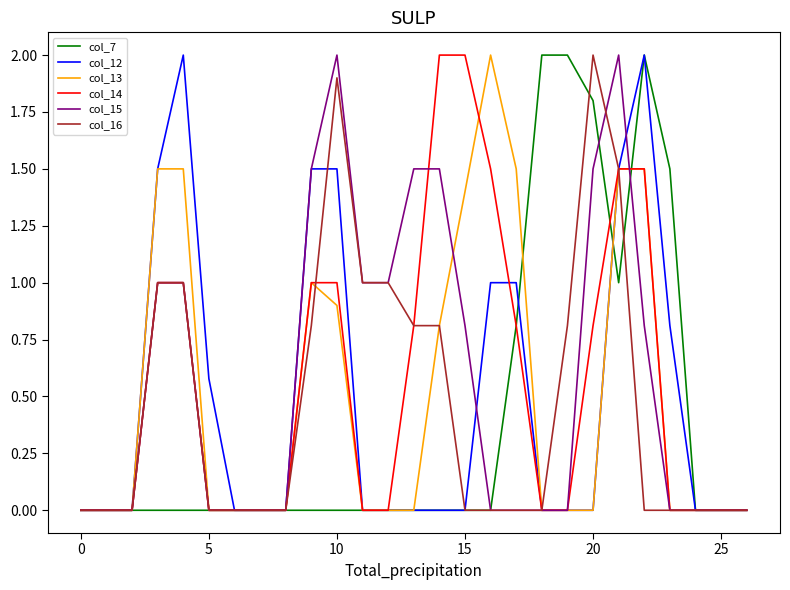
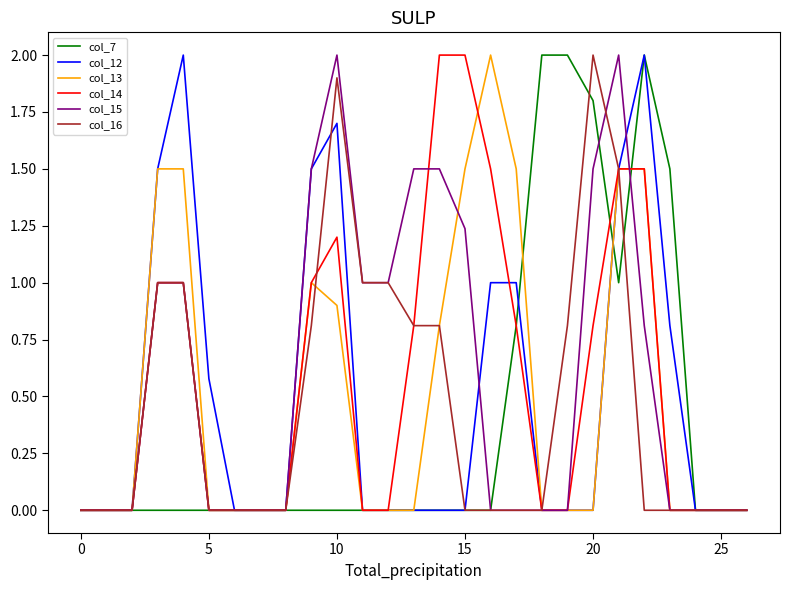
  {
    "col_7": {
      "10": 0.00,
      "20": 1.80
    },
    "col_12": {
      "5": 0.58,
-     "10": 1.5
+     "10": 1.7
    },
    "col_13": {
      "10": 0.9,
-     "15": 1.4
+     "15": 1.5
    },
    "col_14": {
-     "10": 1.0,
+     "10": 1.2,
      "15": 2.0,
      "20": 0.81
    },
    "col_15": {
      "10": 2.00,
-     "15": 0.81,
+     "15": 1.24,
      "20": 1.50
    },
    "col_16": {
      "10": 1.90,
      "20": 2.00
    }
  }
